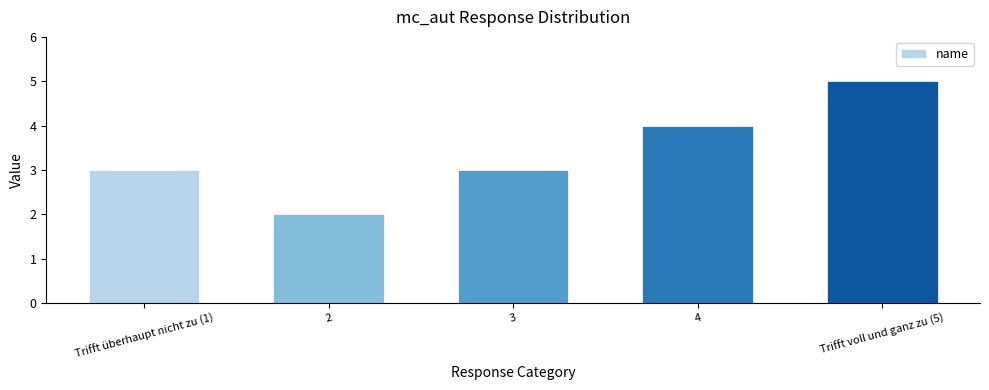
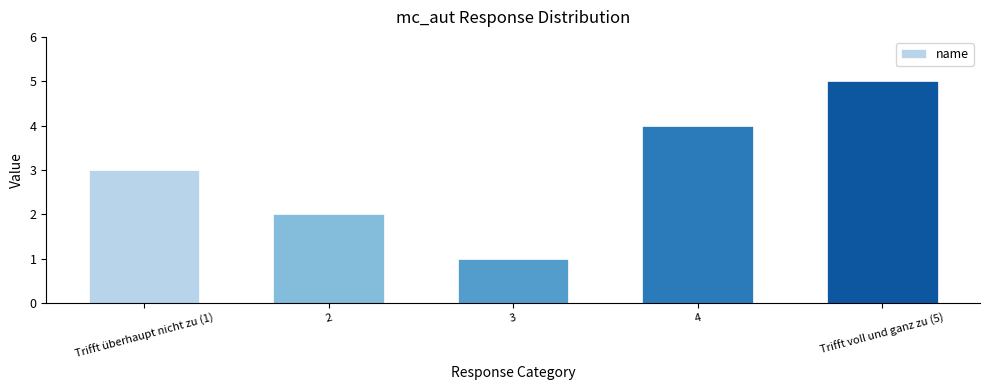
  {
    "Trifft überhaupt nicht zu (1)": 3,
    "2": 2,
-   "3": 3,
+   "3": 1,
    "4": 4,
    "Trifft voll und ganz zu (5)": 5
  }
